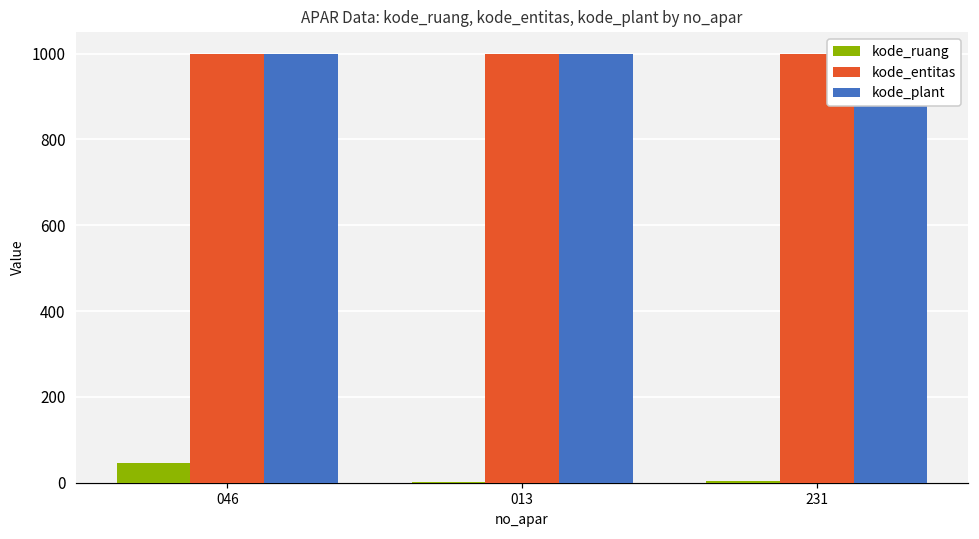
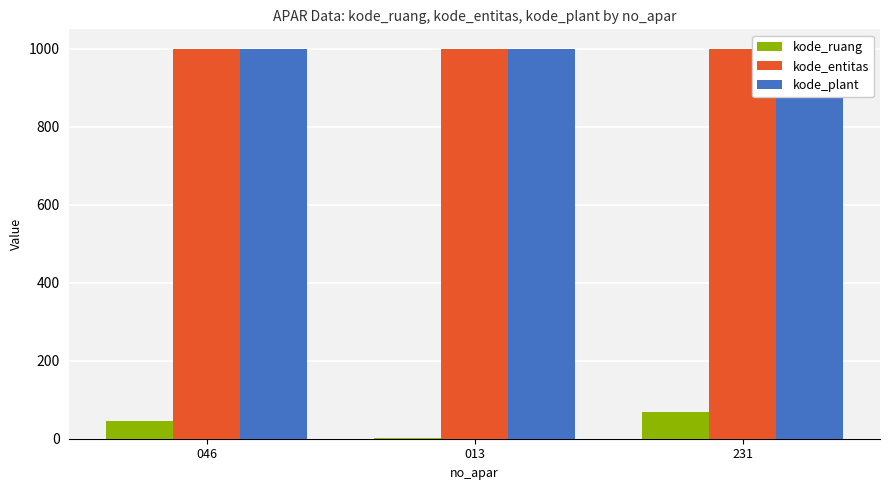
  {
    "kode_ruang": {
      "046": 50,
-     "231": 0
+     "231": 70
    },
    "kode_entitas": {
      "046": 1000,
      "013": 1000,
      "231": 1000
    },
    "kode_plant": {
      "046": 1000,
      "013": 1000
    }
  }
